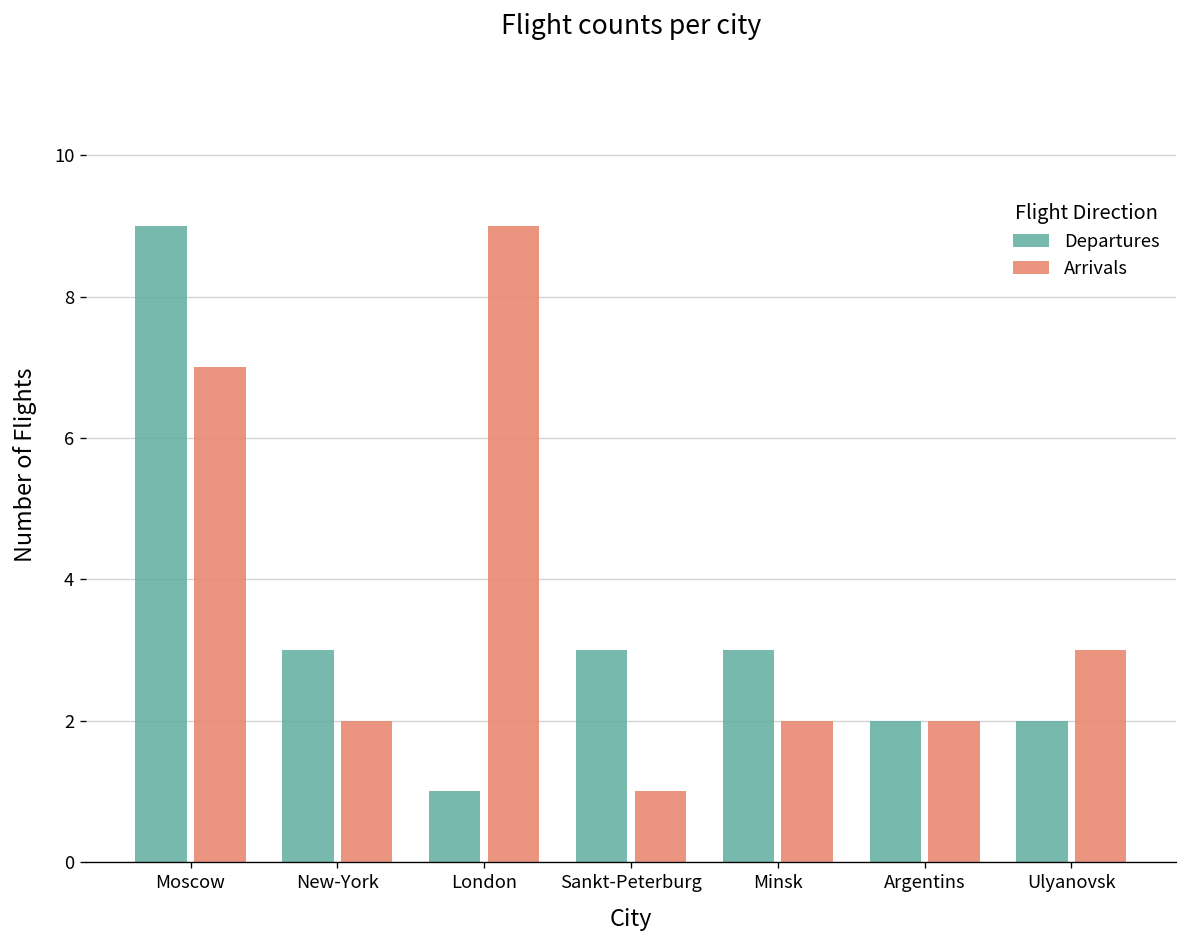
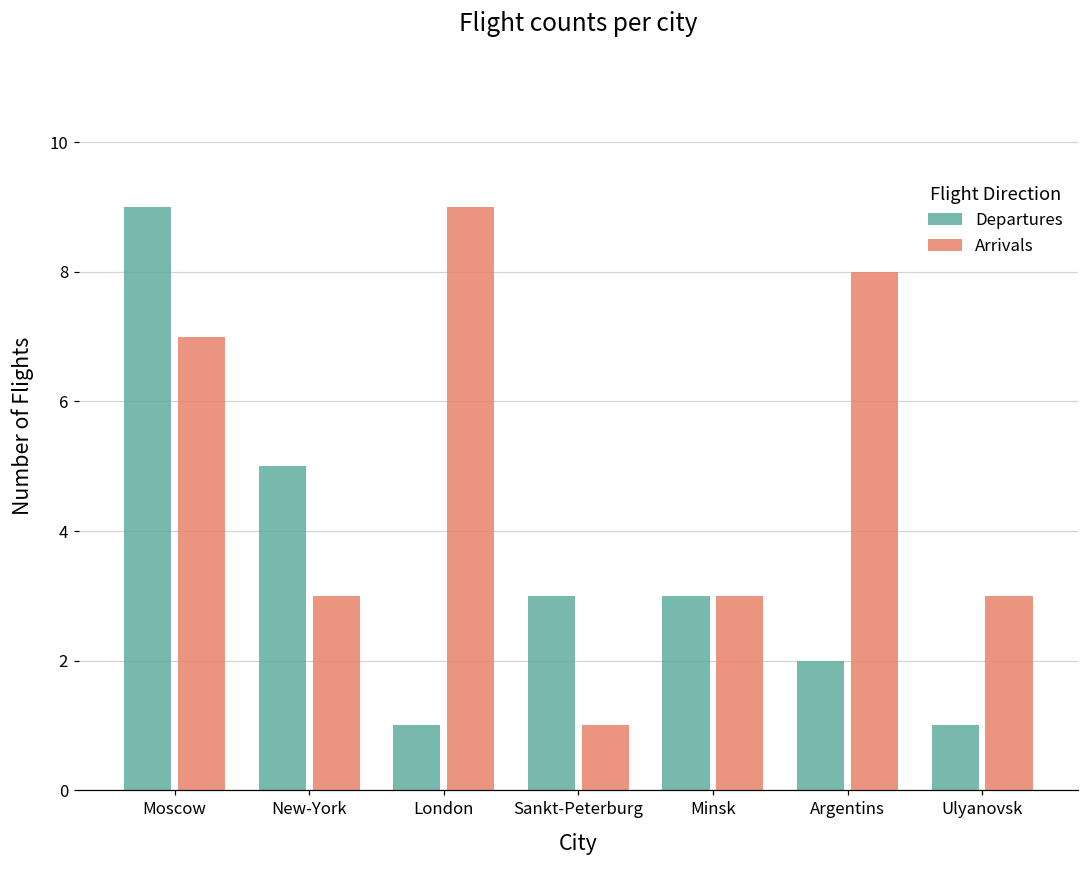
  {
    "Departures": {
      "Moscow": 9,
-     "New-York": 3,
+     "New-York": 5,
      "London": 1,
      "Sankt-Peterburg": 3,
      "Minsk": 3,
      "Argentins": 2,
-     "Ulyanovsk": 2
+     "Ulyanovsk": 1
    },
    "Arrivals": {
      "Moscow": 7,
-     "New-York": 2,
+     "New-York": 3,
      "London": 9,
      "Sankt-Peterburg": 1,
-     "Minsk": 2,
-     "Argentins": 2,
+     "Minsk": 3,
+     "Argentins": 8,
      "Ulyanovsk": 3
    }
  }
